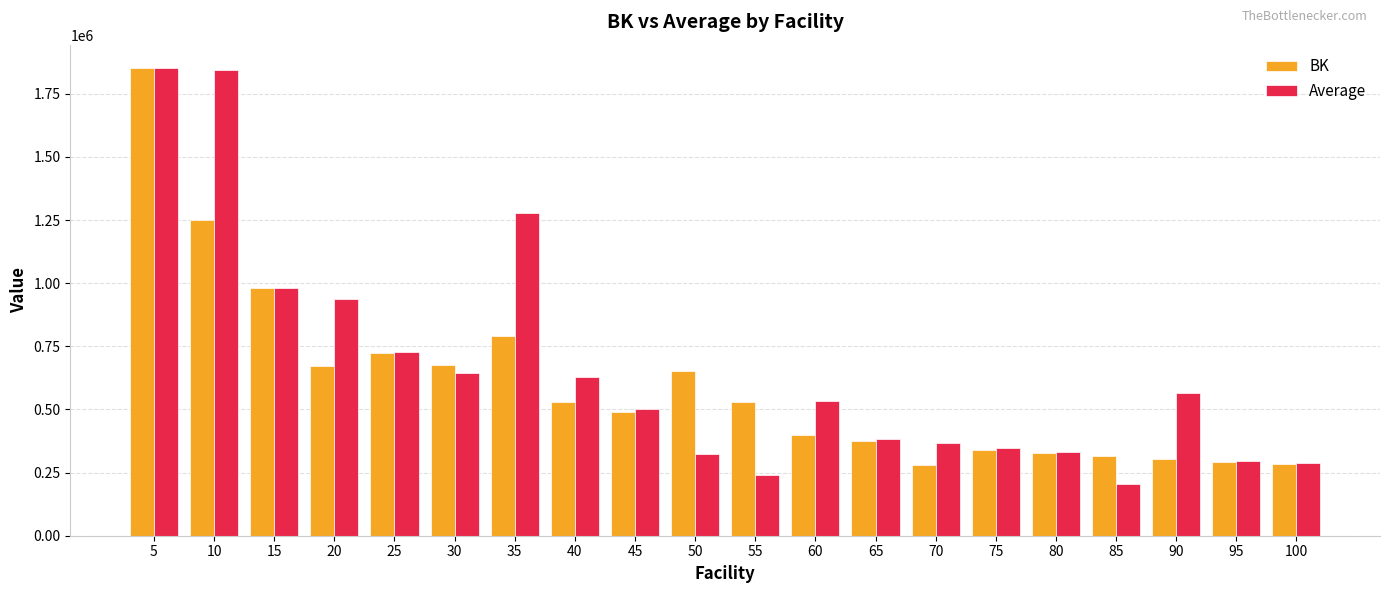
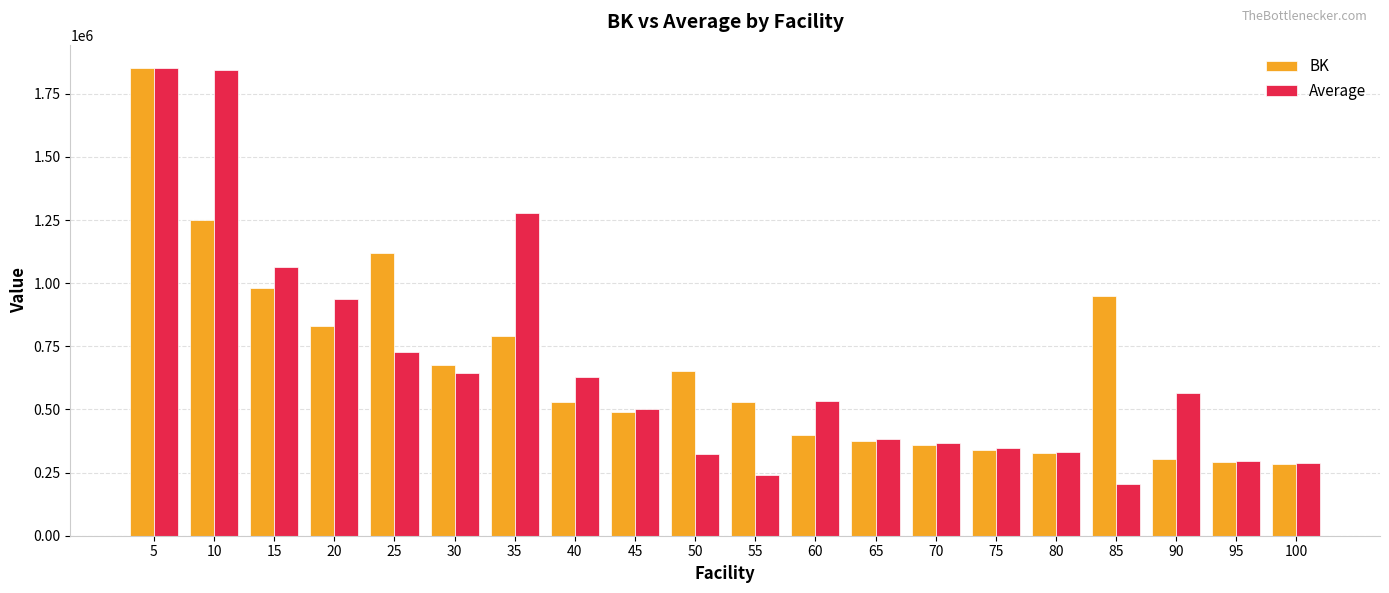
  {
    "BK": {
      "5": 1850000,
      "10": 1250000,
      "15": 980000,
-     "20": 670000,
-     "25": 720000,
+     "20": 830000,
+     "25": 1120000,
      "30": 680000,
      "35": 790000,
      "40": 530000,
      "45": 490000,
      "50": 650000,
      "55": 530000,
      "60": 400000,
      "65": 380000,
-     "70": 280000,
+     "70": 360000,
      "75": 340000,
      "80": 330000,
-     "85": 310000,
+     "85": 950000,
      "90": 300000,
      "95": 290000,
      "100": 280000
    },
    "Average": {
      "5": 1850000,
      "10": 1840000,
-     "15": 980000,
+     "15": 1060000,
      "20": 940000,
      "25": 730000,
      "30": 650000,
      "35": 1280000,
      "40": 630000,
      "45": 500000,
      "50": 320000,
      "55": 240000,
      "60": 530000,
      "65": 380000,
      "70": 370000,
      "75": 350000,
      "80": 330000,
      "85": 200000,
      "90": 570000,
      "95": 300000,
      "100": 290000
    }
  }
